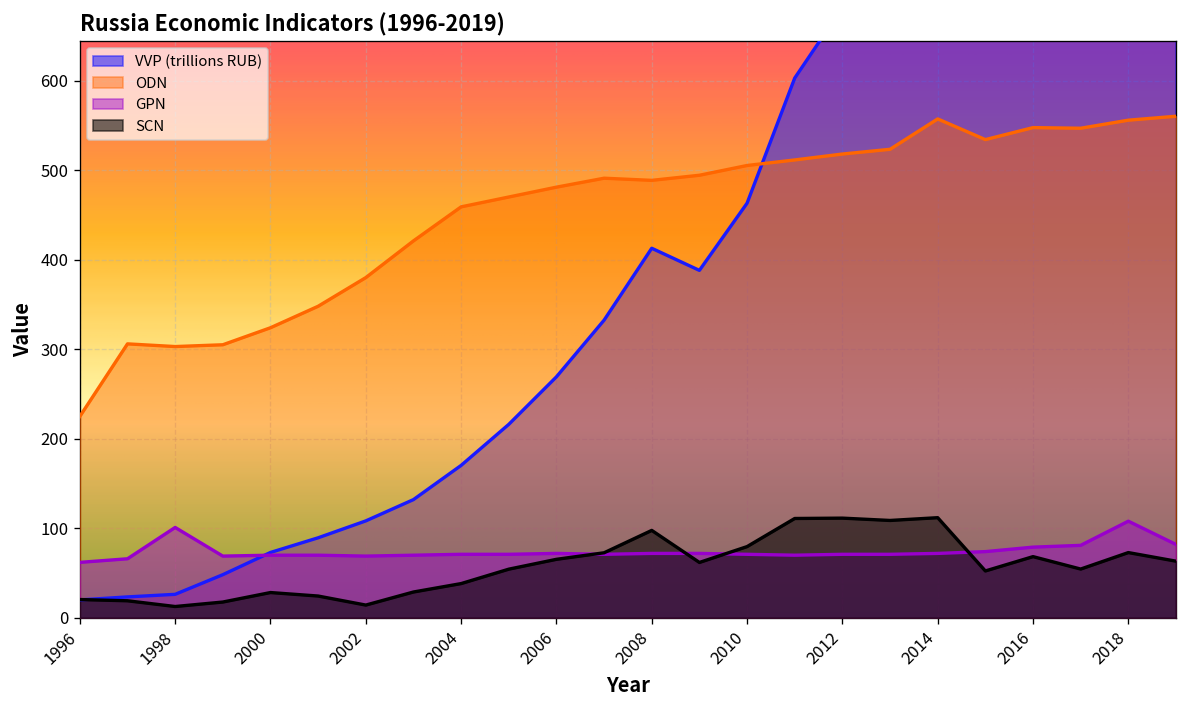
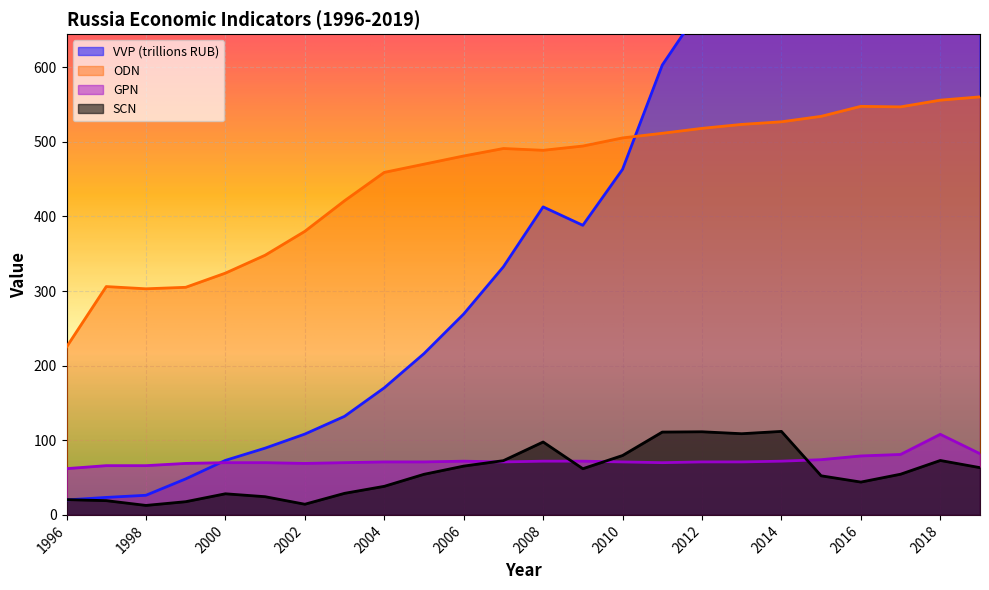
  {
    "VVP (trillions RUB)": {
      "1998": 30,
      "2002": 110,
      "2004": 170,
      "2006": 270,
      "2008": 410,
      "2010": 460
    },
    "ODN": {
      "1996": 230,
      "1998": 300,
      "2000": 320,
      "2002": 380,
      "2004": 460,
      "2006": 480,
      "2008": 490,
      "2010": 510,
      "2012": 520,
-     "2014": 560,
+     "2014": 530,
      "2016": 550,
      "2018": 560
    },
    "GPN": {
      "1996": 60,
-     "1998": 100,
+     "1998": 70,
      "2002": 70,
      "2004": 70,
      "2006": 70,
      "2008": 70,
      "2010": 70,
      "2012": 70,
      "2014": 70,
      "2016": 80,
      "2018": 110
    },
    "SCN": {
      "1998": 10,
      "2000": 30,
      "2002": 10,
      "2004": 40,
      "2006": 70,
      "2008": 100,
      "2010": 80,
      "2012": 110,
      "2014": 110,
-     "2016": 70,
+     "2016": 40,
      "2018": 70
    }
  }
